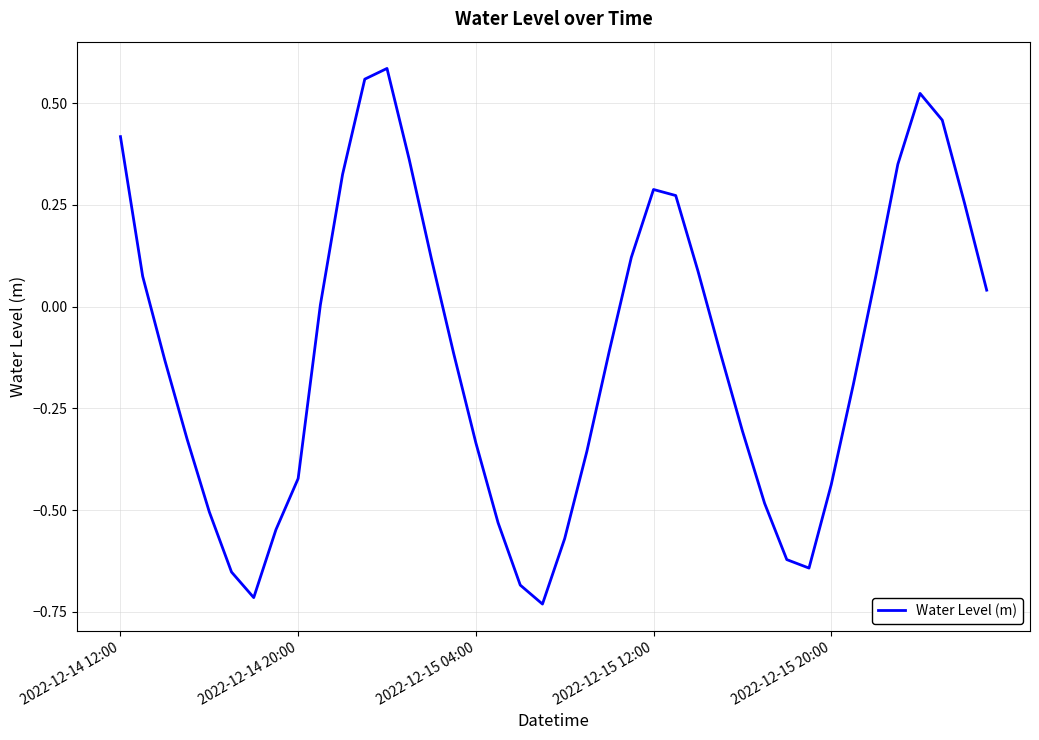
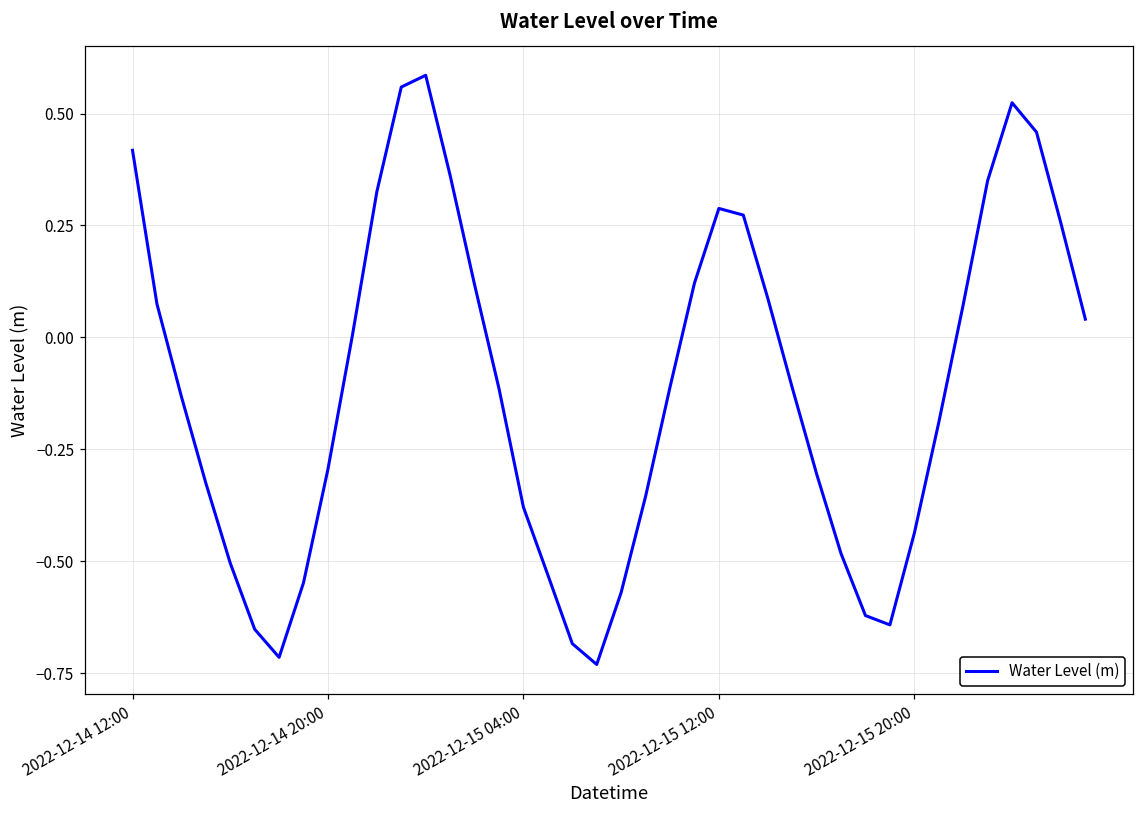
  {
    "2022-12-14 12:00": 0.42,
-   "2022-12-14 20:00": -0.42,
-   "2022-12-15 04:00": -0.33,
+   "2022-12-14 20:00": -0.29,
+   "2022-12-15 04:00": -0.38,
    "2022-12-15 12:00": 0.29,
    "2022-12-15 20:00": -0.44
  }
